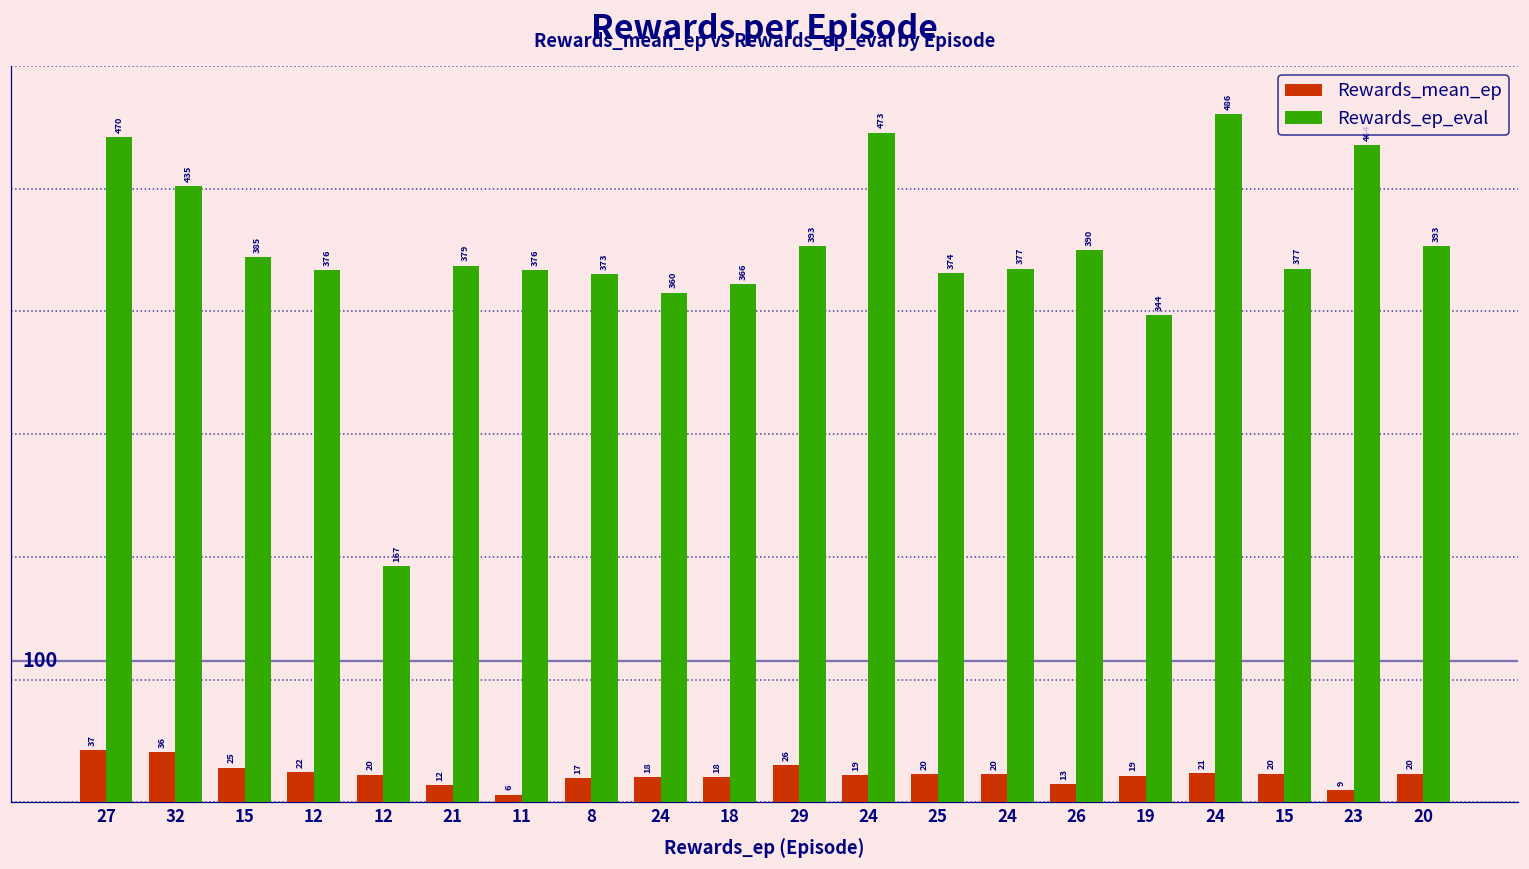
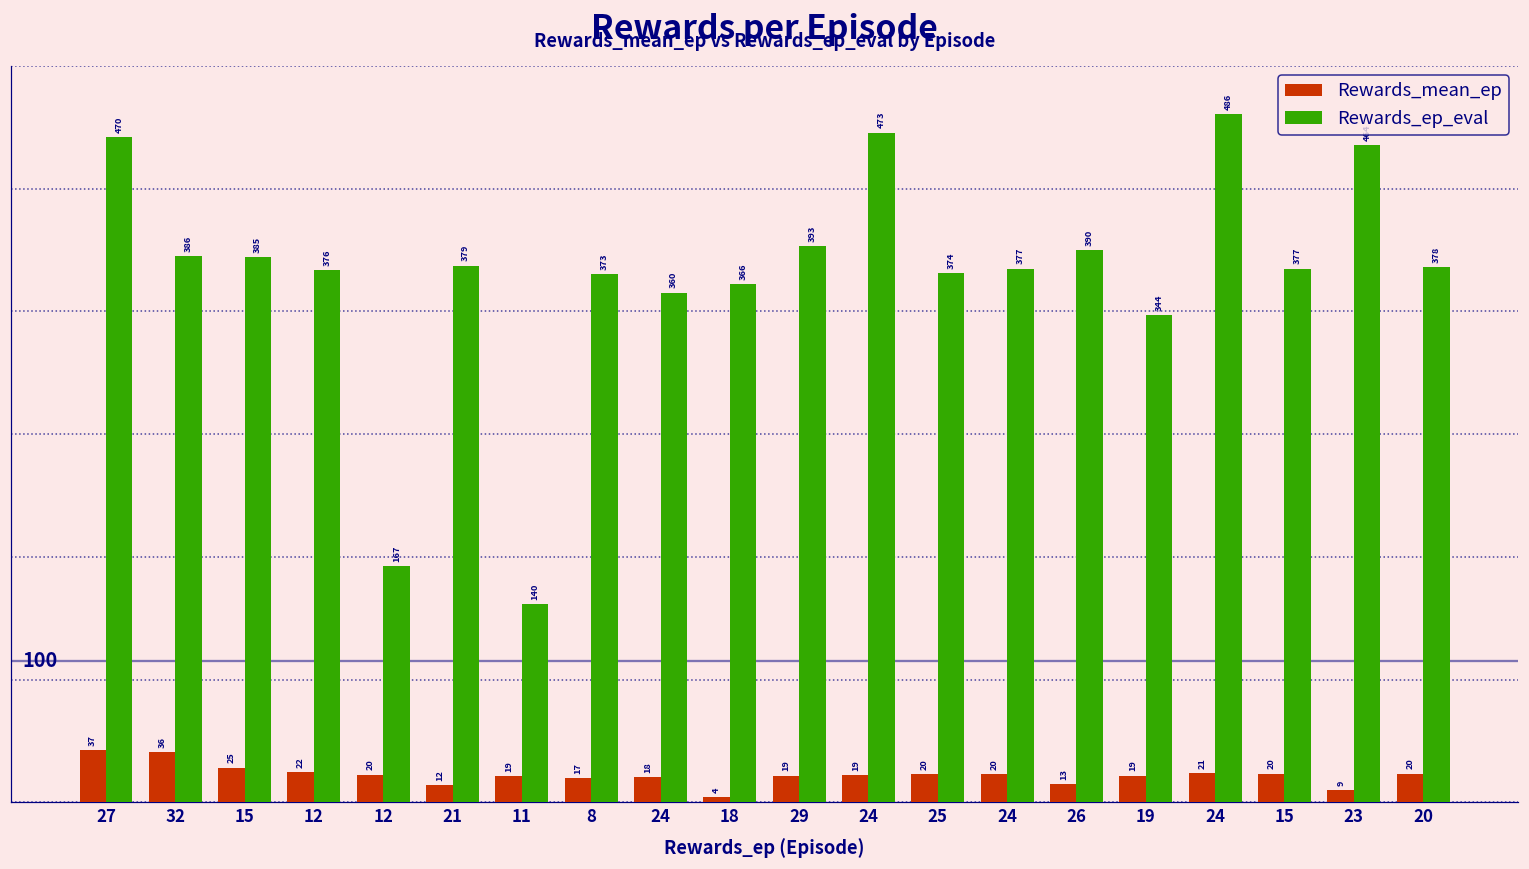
  {
    "Rewards_mean_ep": {
      "27": 37,
      "32": 36,
      "21": 12,
-     "11": 6,
+     "11": 19,
      "8": 17,
-     "18": 18,
-     "29": 26,
+     "18": 4,
+     "29": 19,
      "25": 20,
      "26": 13,
      "19": 19,
      "23": 9,
      "20": 20
    },
    "Rewards_ep_eval": {
      "27": 470,
-     "32": 435,
+     "32": 386,
      "21": 379,
-     "11": 376,
+     "11": 140,
      "8": 373,
      "18": 366,
      "29": 393,
      "25": 374,
      "26": 390,
      "19": 344,
-     "20": 393
+     "20": 378
    }
  }
